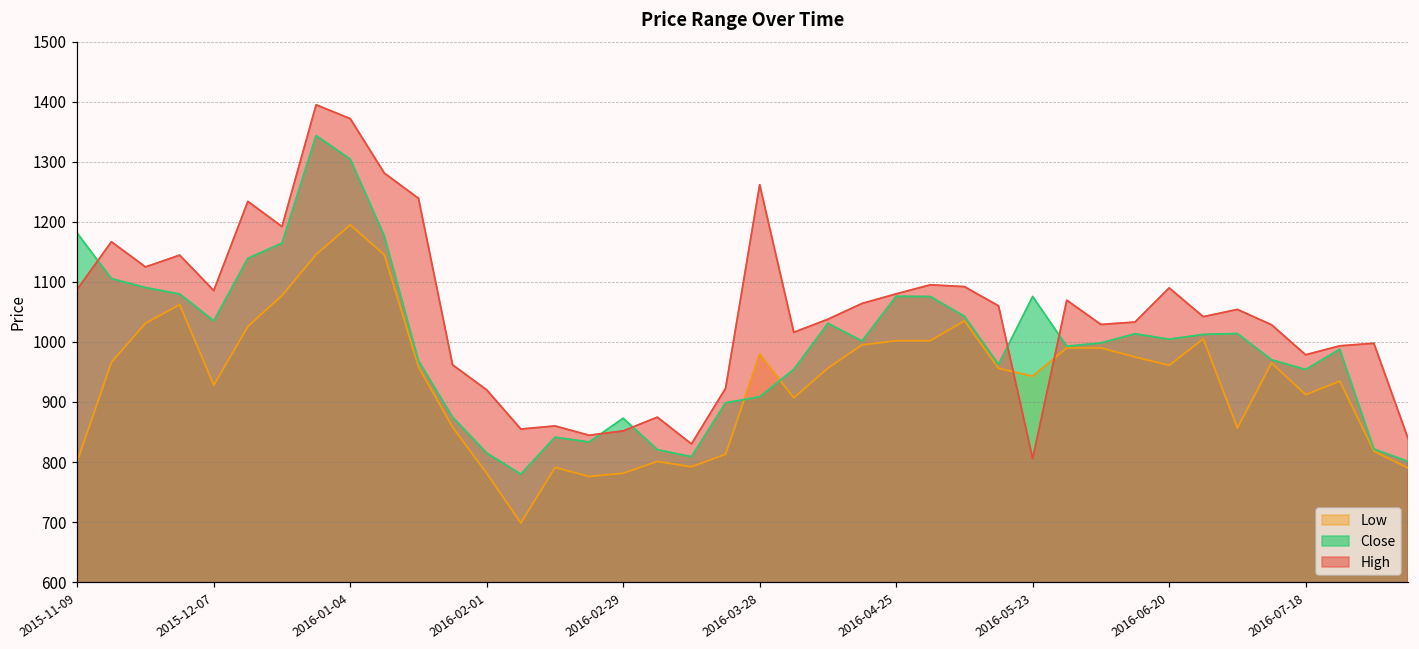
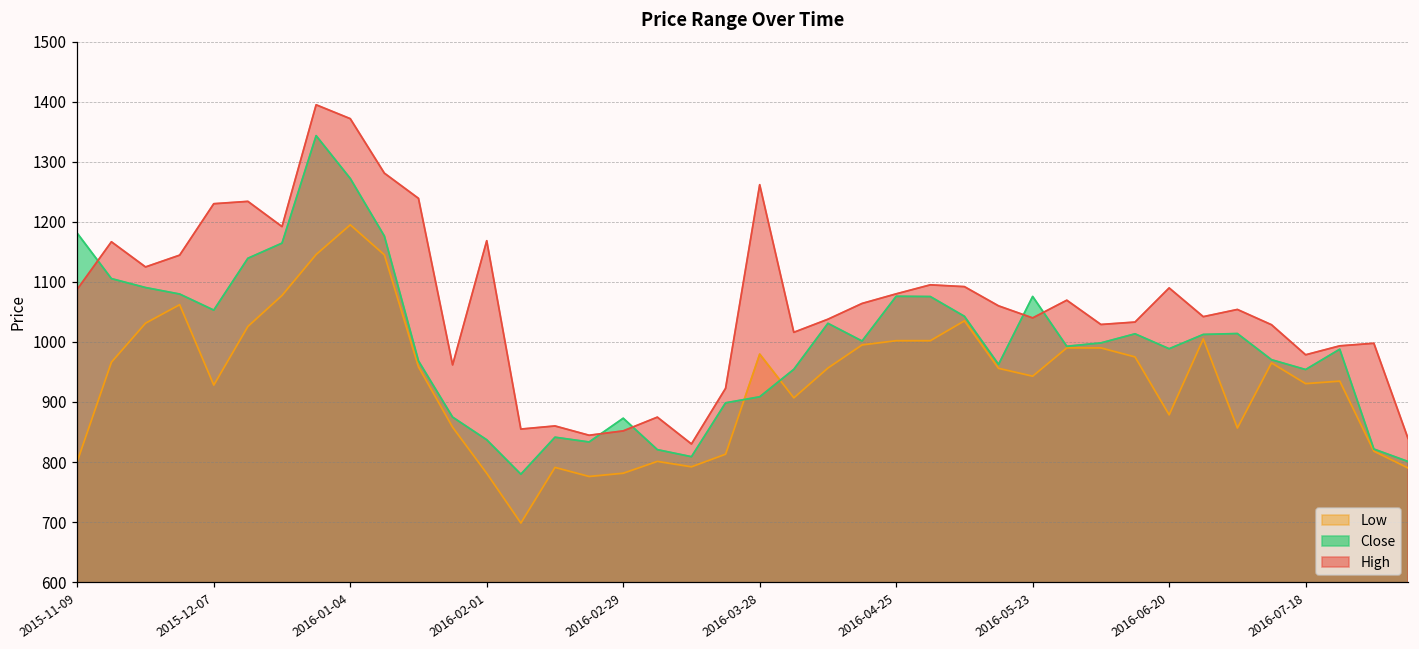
  {
    "Low": {
      "2015-11-09": 800,
      "2015-12-07": 930,
      "2016-01-04": 1200,
      "2016-02-01": 780,
      "2016-02-29": 780,
      "2016-03-28": 980,
      "2016-04-25": 1000,
      "2016-05-23": 940,
-     "2016-06-20": 960,
-     "2016-07-18": 910
+     "2016-06-20": 880,
+     "2016-07-18": 930
    },
    "Close": {
      "2015-11-09": 1180,
-     "2015-12-07": 1040,
-     "2016-01-04": 1300,
-     "2016-02-01": 810,
+     "2015-12-07": 1050,
+     "2016-01-04": 1270,
+     "2016-02-01": 840,
      "2016-02-29": 870,
      "2016-03-28": 910,
      "2016-05-23": 1080,
-     "2016-06-20": 1000,
+     "2016-06-20": 990,
      "2016-07-18": 950
    },
    "High": {
      "2015-11-09": 1090,
-     "2015-12-07": 1090,
+     "2015-12-07": 1230,
      "2016-01-04": 1370,
-     "2016-02-01": 920,
+     "2016-02-01": 1170,
      "2016-02-29": 850,
      "2016-03-28": 1260,
-     "2016-05-23": 810,
+     "2016-05-23": 1040,
      "2016-06-20": 1090,
      "2016-07-18": 980
    }
  }
